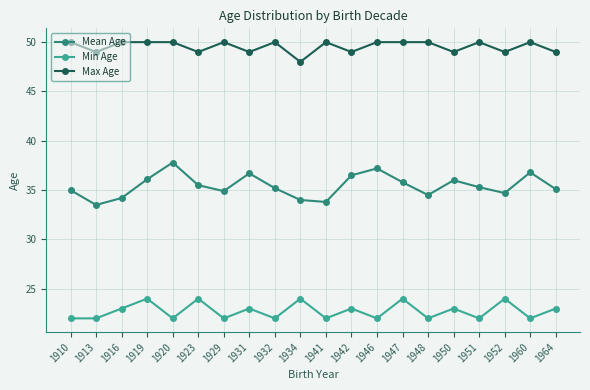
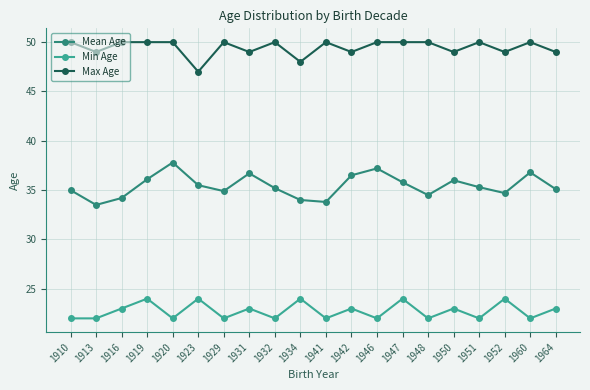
  {
    "Max Age": {
      "1919": 50,
      "1920": 50,
-     "1923": 49,
+     "1923": 47,
      "1929": 50,
      "1931": 49,
      "1932": 50,
      "1934": 48,
      "1941": 50,
      "1942": 49,
      "1946": 50,
      "1947": 50,
      "1948": 50,
      "1950": 49,
      "1951": 50,
      "1952": 49,
      "1960": 50,
      "1964": 49
    }
  }
